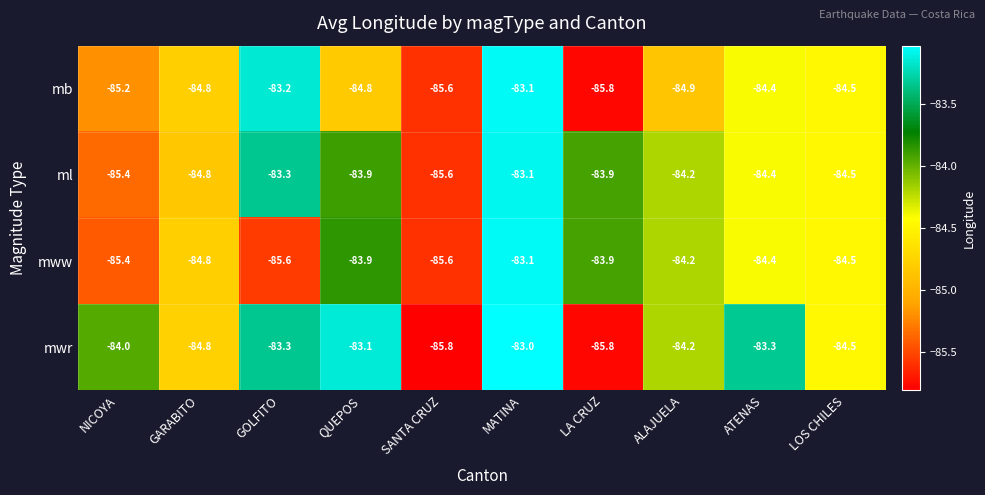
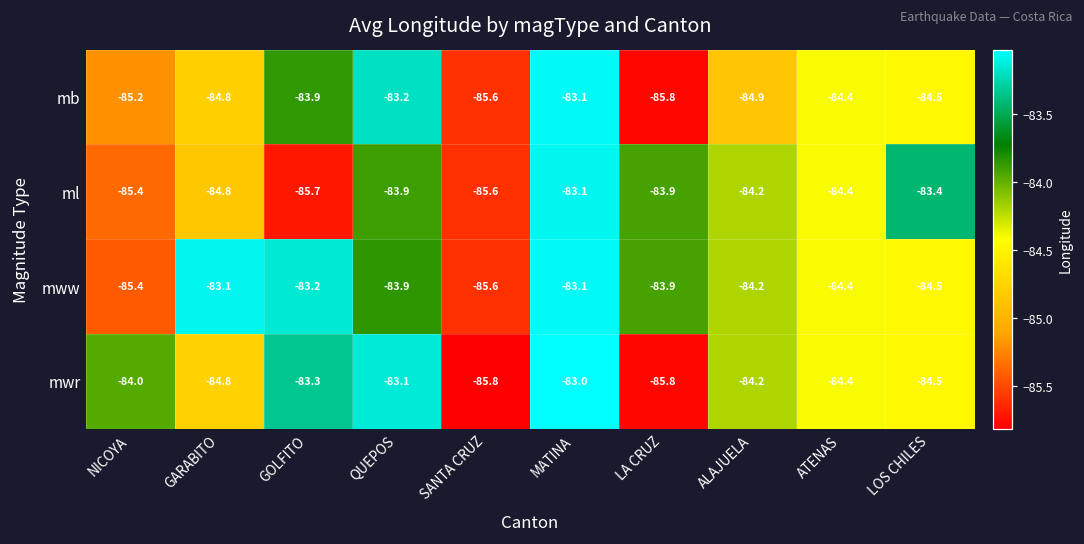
  {
    "mb": {
      "NICOYA": -85.2,
      "GARABITO": -84.8,
-     "GOLFITO": -83.2,
-     "QUEPOS": -84.8,
+     "GOLFITO": -83.9,
+     "QUEPOS": -83.2,
      "SANTA CRUZ": -85.6,
      "MATINA": -83.1,
      "LA CRUZ": -85.8,
      "ALAJUELA": -84.9,
      "ATENAS": -84.4,
      "LOS CHILES": -84.5
    },
    "ml": {
      "NICOYA": -85.4,
      "GARABITO": -84.8,
-     "GOLFITO": -83.3,
+     "GOLFITO": -85.7,
      "QUEPOS": -83.9,
      "SANTA CRUZ": -85.6,
      "MATINA": -83.1,
      "LA CRUZ": -83.9,
      "ALAJUELA": -84.2,
      "ATENAS": -84.4,
-     "LOS CHILES": -84.5
+     "LOS CHILES": -83.4
    },
    "mww": {
      "NICOYA": -85.4,
-     "GARABITO": -84.8,
-     "GOLFITO": -85.6,
+     "GARABITO": -83.1,
+     "GOLFITO": -83.2,
      "QUEPOS": -83.9,
      "SANTA CRUZ": -85.6,
      "MATINA": -83.1,
      "LA CRUZ": -83.9,
      "ALAJUELA": -84.2,
      "ATENAS": -84.4,
      "LOS CHILES": -84.5
    },
    "mwr": {
      "NICOYA": -84.0,
      "GARABITO": -84.8,
      "GOLFITO": -83.3,
      "QUEPOS": -83.1,
      "SANTA CRUZ": -85.8,
      "MATINA": -83.0,
      "LA CRUZ": -85.8,
      "ALAJUELA": -84.2,
-     "ATENAS": -83.3,
+     "ATENAS": -84.4,
      "LOS CHILES": -84.5
    }
  }
